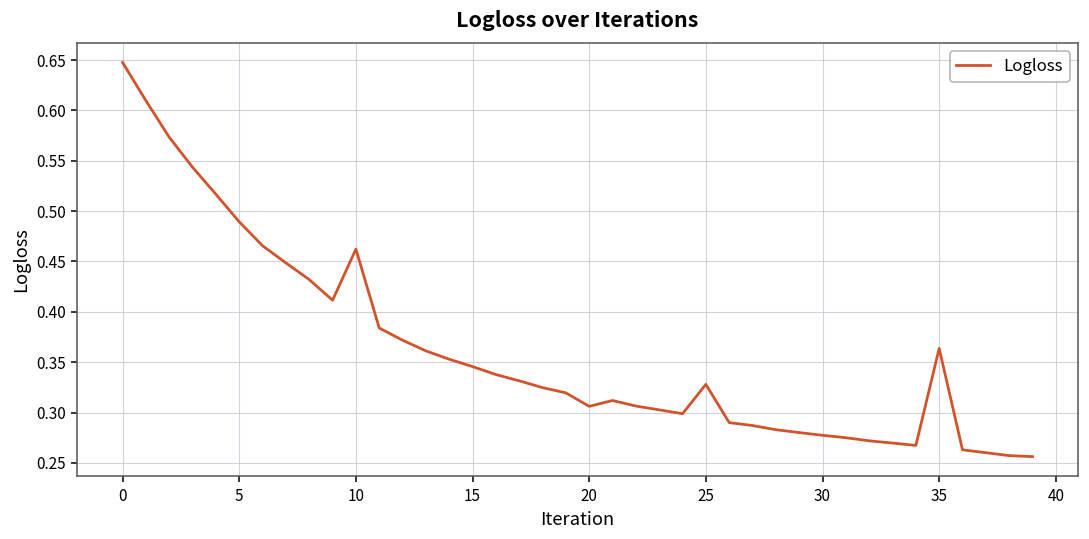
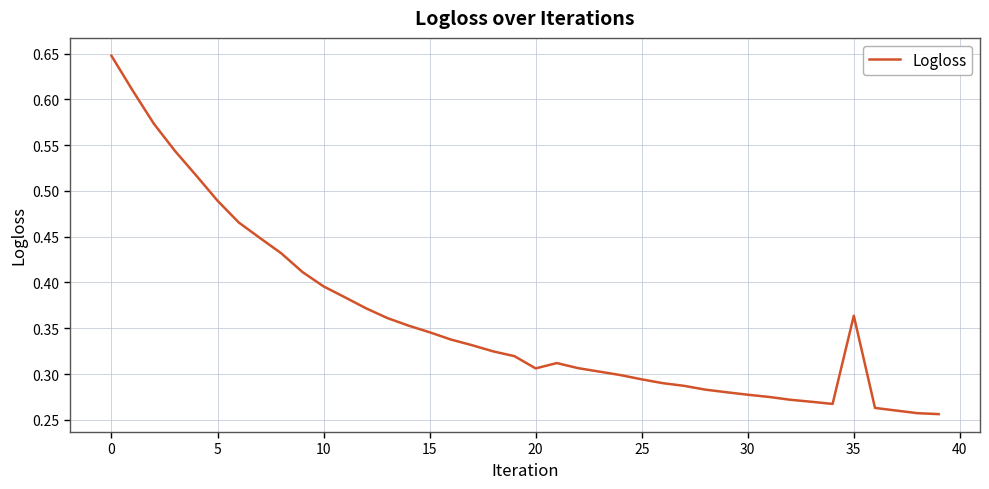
  {
    "0": 0.65,
    "5": 0.49,
-   "10": 0.46,
+   "10": 0.40,
    "15": 0.35,
    "20": 0.31,
-   "25": 0.33,
+   "25": 0.29,
    "30": 0.28,
    "35": 0.36
  }
